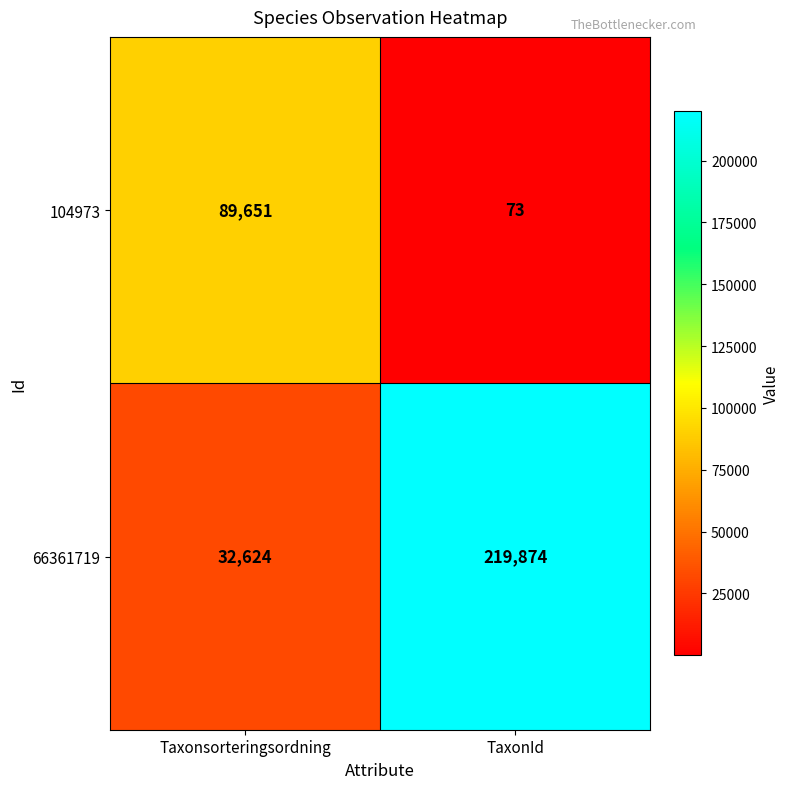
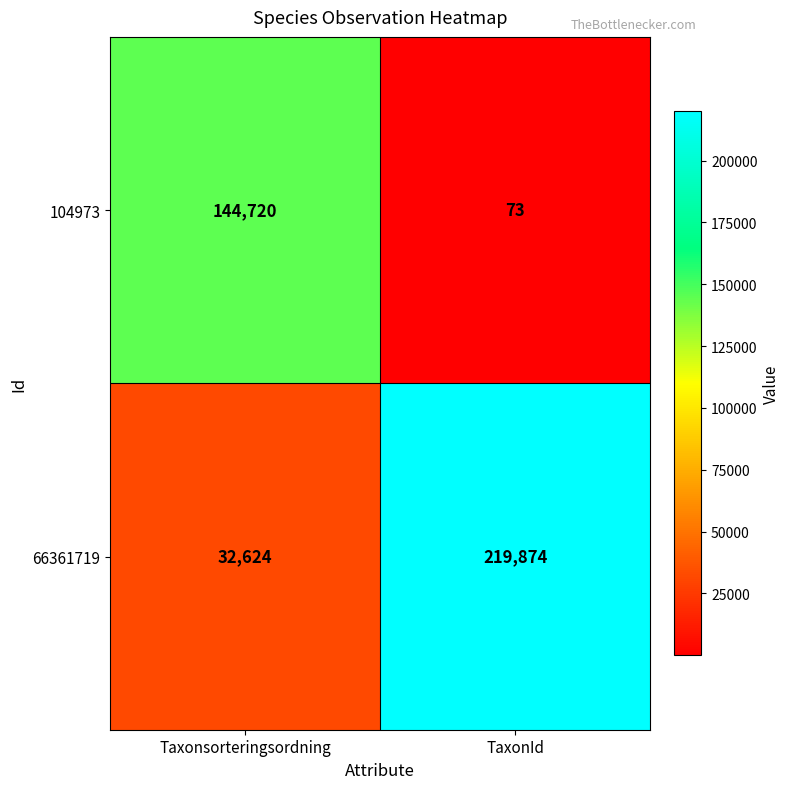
  {
    "104973": {
-     "Taxonsorteringsordning": "89,651",
+     "Taxonsorteringsordning": "144,720",
      "TaxonId": "73"
    },
    "66361719": {
      "Taxonsorteringsordning": "32,624",
      "TaxonId": "219,874"
    }
  }
